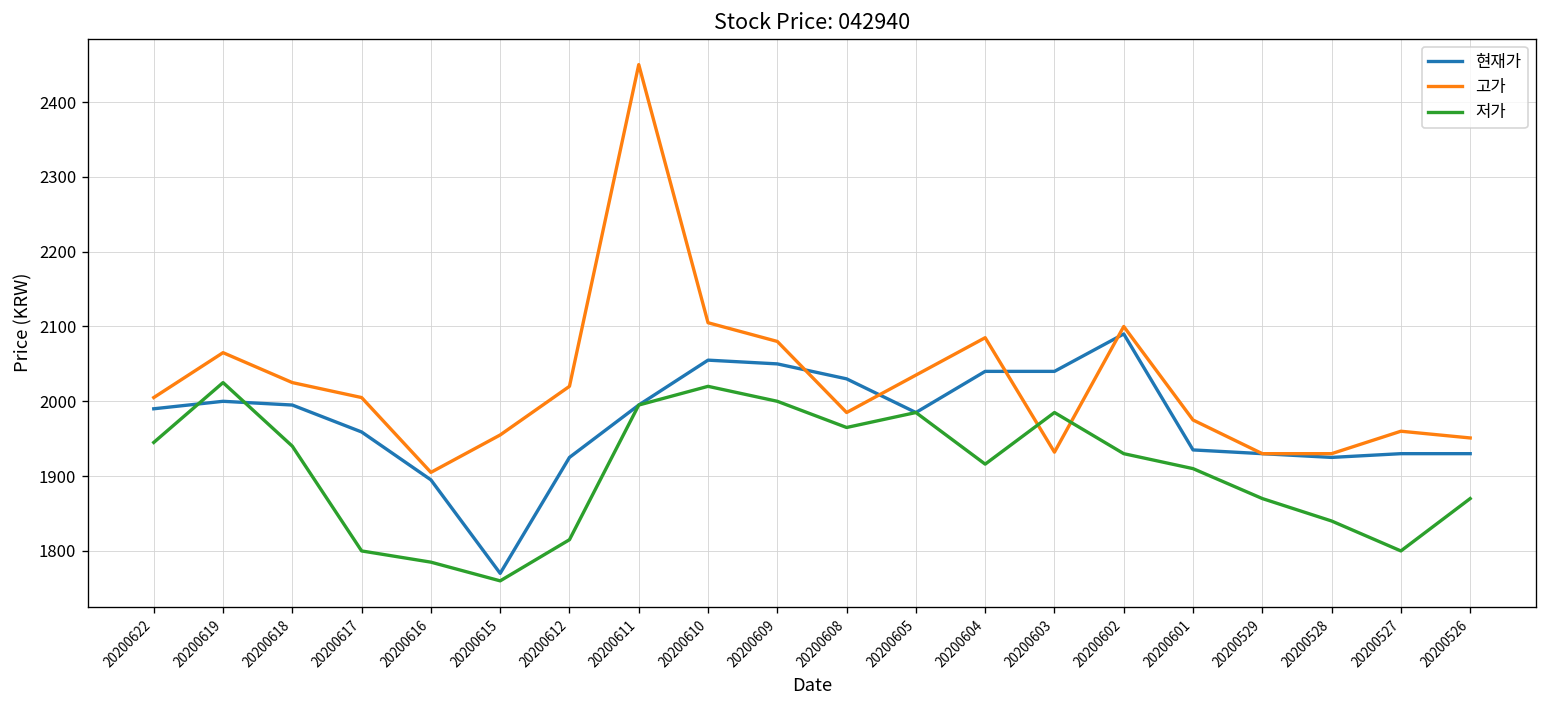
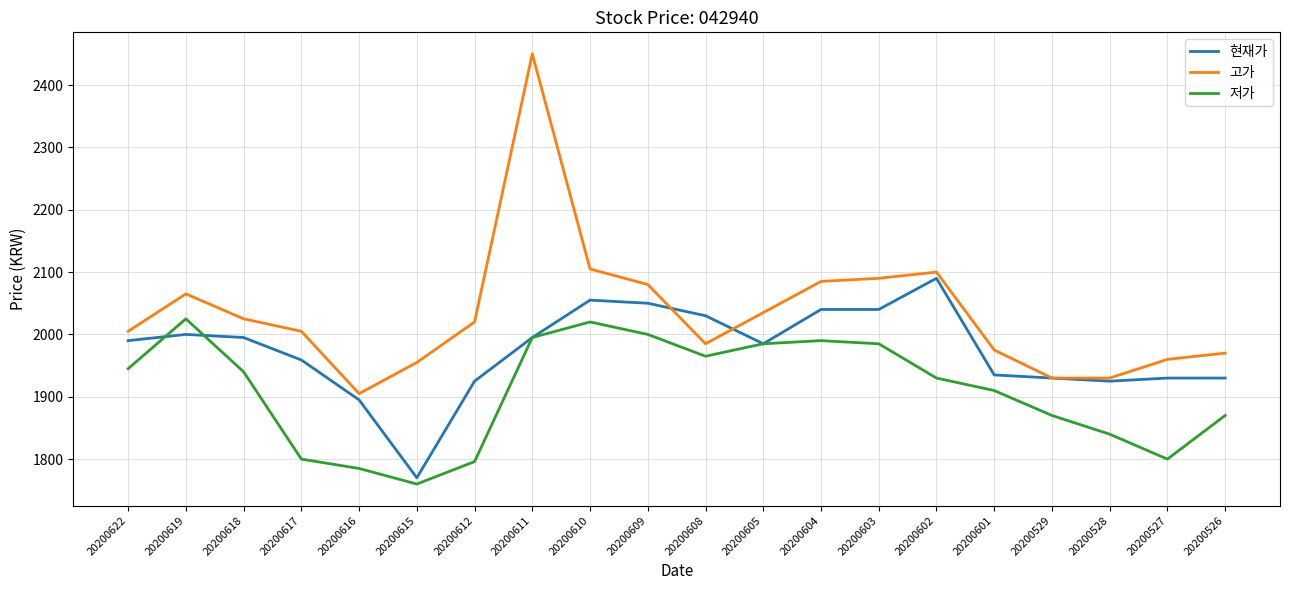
  {
    "현재가": {
      "20200622": 1990,
      "20200619": 2000,
      "20200618": 2000,
      "20200617": 1960,
      "20200616": 1900,
      "20200615": 1770,
      "20200612": 1930,
      "20200610": 2060,
      "20200609": 2050,
      "20200608": 2030,
      "20200604": 2040,
      "20200603": 2040,
      "20200602": 2090,
      "20200601": 1940,
      "20200528": 1930,
      "20200527": 1930,
      "20200526": 1930
    },
    "고가": {
      "20200622": 2010,
      "20200619": 2070,
      "20200618": 2030,
      "20200617": 2010,
      "20200616": 1910,
      "20200615": 1960,
      "20200612": 2020,
      "20200611": 2450,
      "20200610": 2110,
      "20200609": 2080,
      "20200608": 1990,
      "20200605": 2040,
      "20200604": 2090,
-     "20200603": 1930,
+     "20200603": 2090,
      "20200602": 2100,
      "20200601": 1980,
      "20200528": 1930,
      "20200527": 1960,
-     "20200526": 1950
+     "20200526": 1970
    },
    "저가": {
      "20200622": 1950,
      "20200619": 2030,
      "20200618": 1940,
      "20200617": 1800,
      "20200616": 1790,
      "20200615": 1760,
-     "20200612": 1820,
+     "20200612": 1800,
      "20200610": 2020,
      "20200609": 2000,
      "20200608": 1970,
-     "20200604": 1920,
+     "20200604": 1990,
      "20200603": 1990,
      "20200602": 1930,
      "20200601": 1910,
      "20200529": 1870,
      "20200528": 1840,
      "20200527": 1800,
      "20200526": 1870
    }
  }
